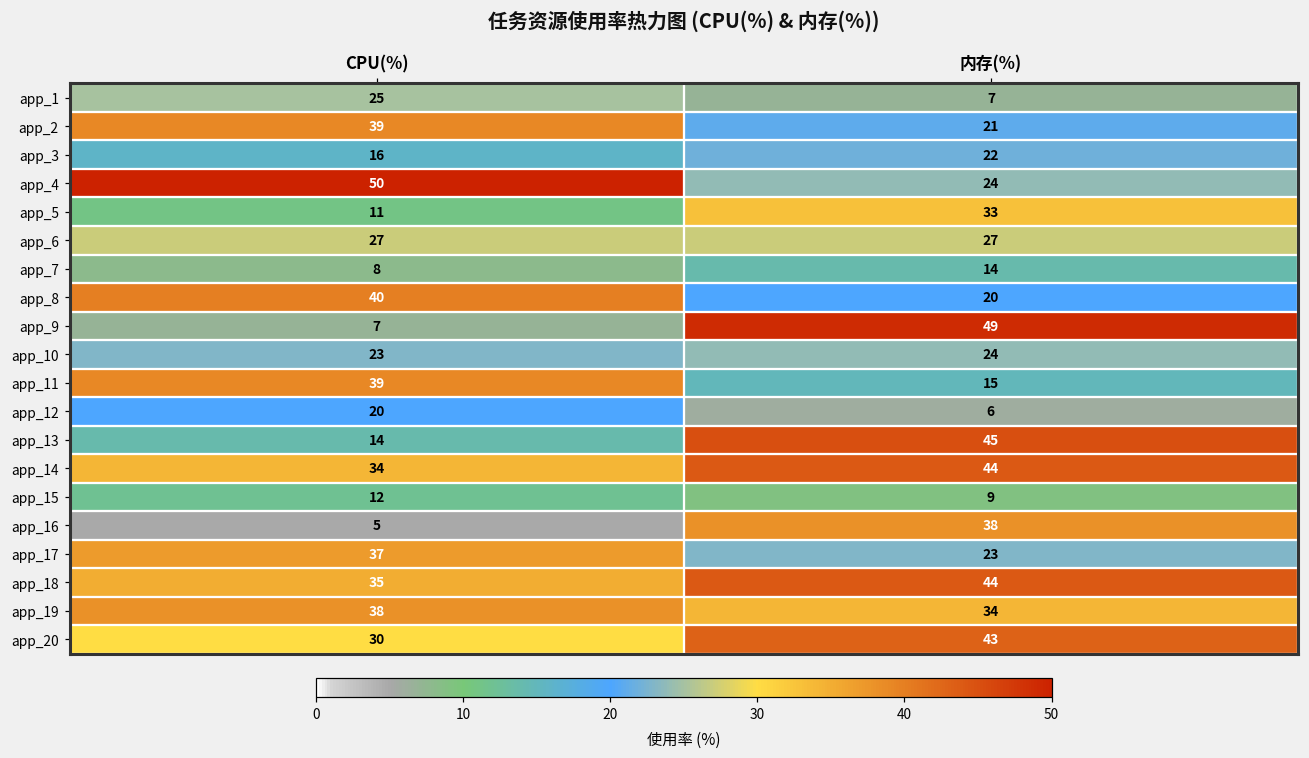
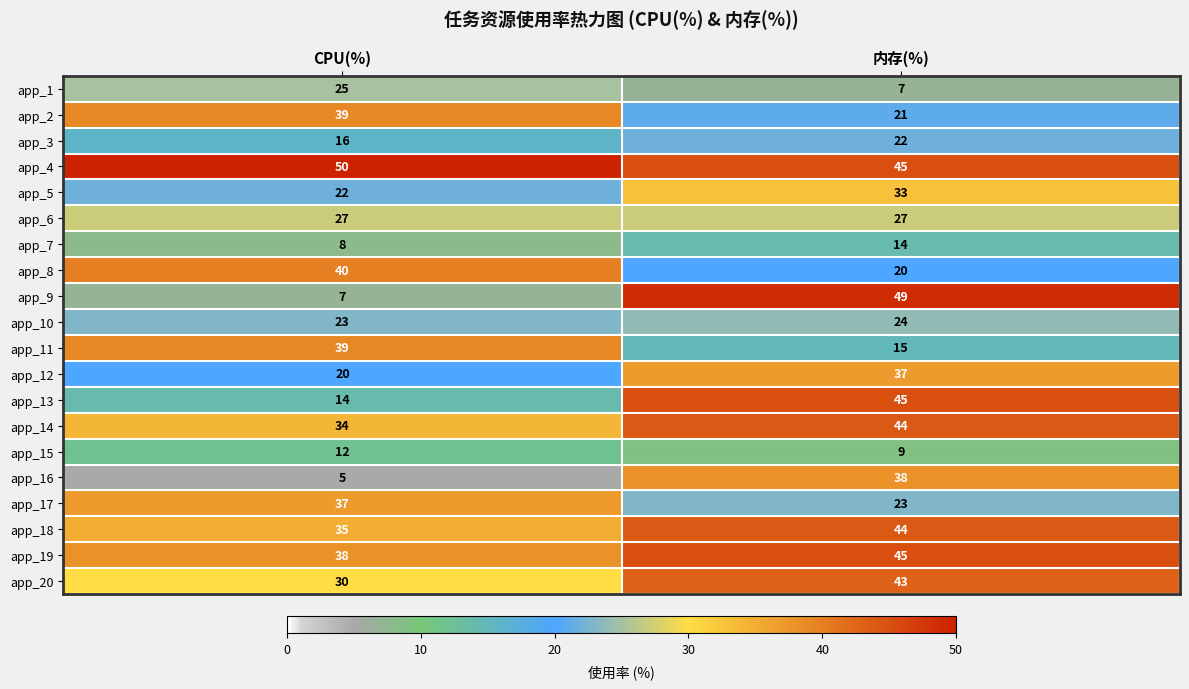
  {
    "app_1": {
      "CPU(%)": 25,
      "内存(%)": 7
    },
    "app_2": {
      "CPU(%)": 39,
      "内存(%)": 21
    },
    "app_3": {
      "CPU(%)": 16,
      "内存(%)": 22
    },
    "app_4": {
      "CPU(%)": 50,
-     "内存(%)": 24
+     "内存(%)": 45
    },
    "app_5": {
-     "CPU(%)": 11,
+     "CPU(%)": 22,
      "内存(%)": 33
    },
    "app_6": {
      "CPU(%)": 27,
      "内存(%)": 27
    },
    "app_7": {
      "CPU(%)": 8,
      "内存(%)": 14
    },
    "app_8": {
      "CPU(%)": 40,
      "内存(%)": 20
    },
    "app_9": {
      "CPU(%)": 7,
      "内存(%)": 49
    },
    "app_10": {
      "CPU(%)": 23,
      "内存(%)": 24
    },
    "app_11": {
      "CPU(%)": 39,
      "内存(%)": 15
    },
    "app_12": {
      "CPU(%)": 20,
-     "内存(%)": 6
+     "内存(%)": 37
    },
    "app_13": {
      "CPU(%)": 14,
      "内存(%)": 45
    },
    "app_14": {
      "CPU(%)": 34,
      "内存(%)": 44
    },
    "app_15": {
      "CPU(%)": 12,
      "内存(%)": 9
    },
    "app_16": {
      "CPU(%)": 5,
      "内存(%)": 38
    },
    "app_17": {
      "CPU(%)": 37,
      "内存(%)": 23
    },
    "app_18": {
      "CPU(%)": 35,
      "内存(%)": 44
    },
    "app_19": {
      "CPU(%)": 38,
-     "内存(%)": 34
+     "内存(%)": 45
    },
    "app_20": {
      "CPU(%)": 30,
      "内存(%)": 43
    }
  }
